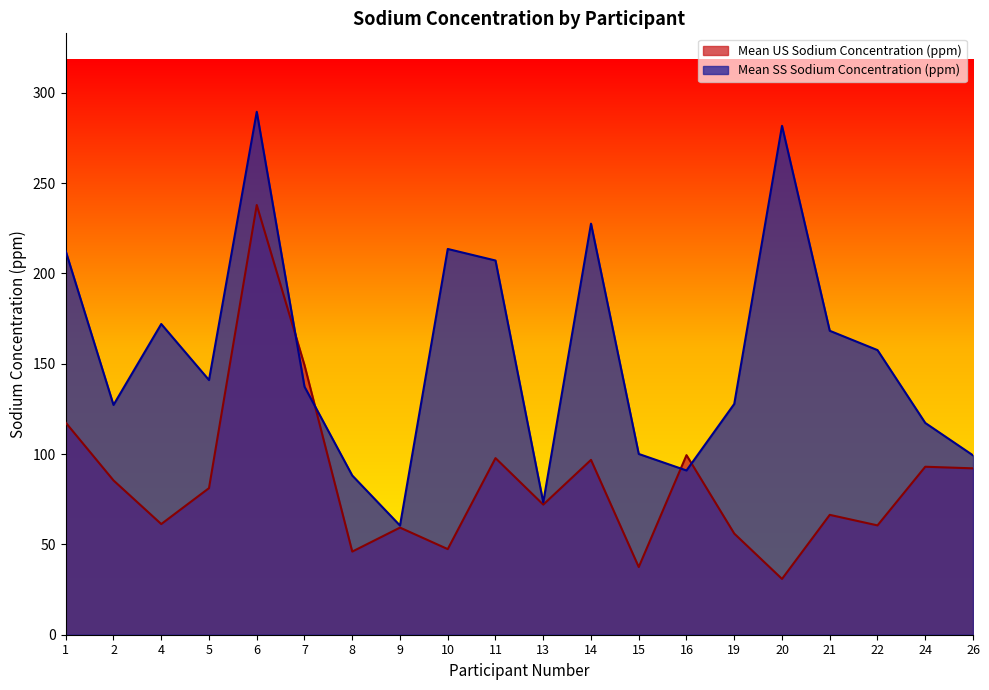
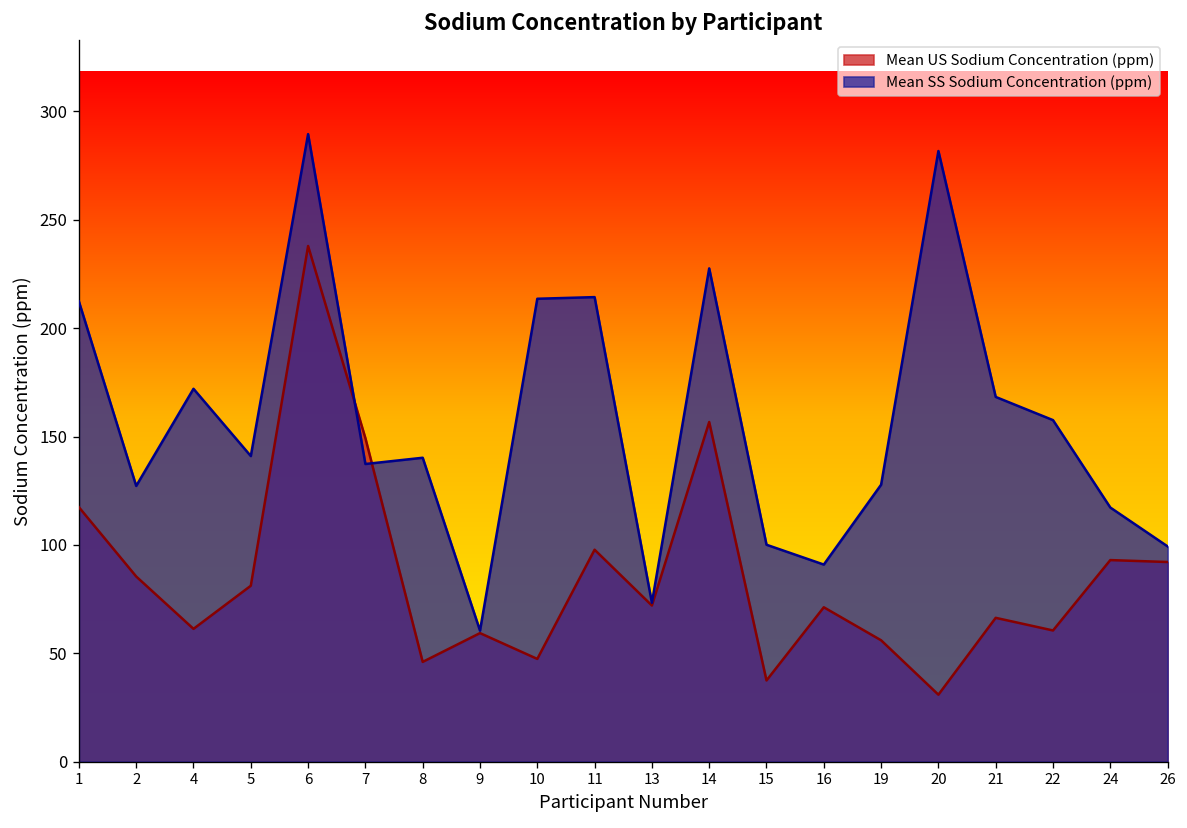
  {
    "Mean US Sodium Concentration (ppm)": {
      "1": 117,
      "2": 85,
      "4": 61,
      "5": 81,
      "6": 238,
      "7": 149,
      "8": 46,
      "10": 47,
      "11": 98,
-     "14": 97,
+     "14": 157,
      "15": 37,
-     "16": 99,
+     "16": 71,
      "19": 56,
      "20": 31,
      "21": 66,
      "22": 61,
      "24": 93,
      "26": 92
    },
    "Mean SS Sodium Concentration (ppm)": {
      "1": 212,
      "2": 127,
      "4": 172,
      "5": 141,
      "6": 290,
      "7": 137,
-     "8": 88,
+     "8": 140,
      "10": 214,
-     "11": 207,
+     "11": 214,
      "14": 228,
      "15": 100,
      "16": 91,
      "19": 128,
      "20": 282,
      "21": 168,
      "22": 158,
      "24": 117,
      "26": 99
    }
  }
